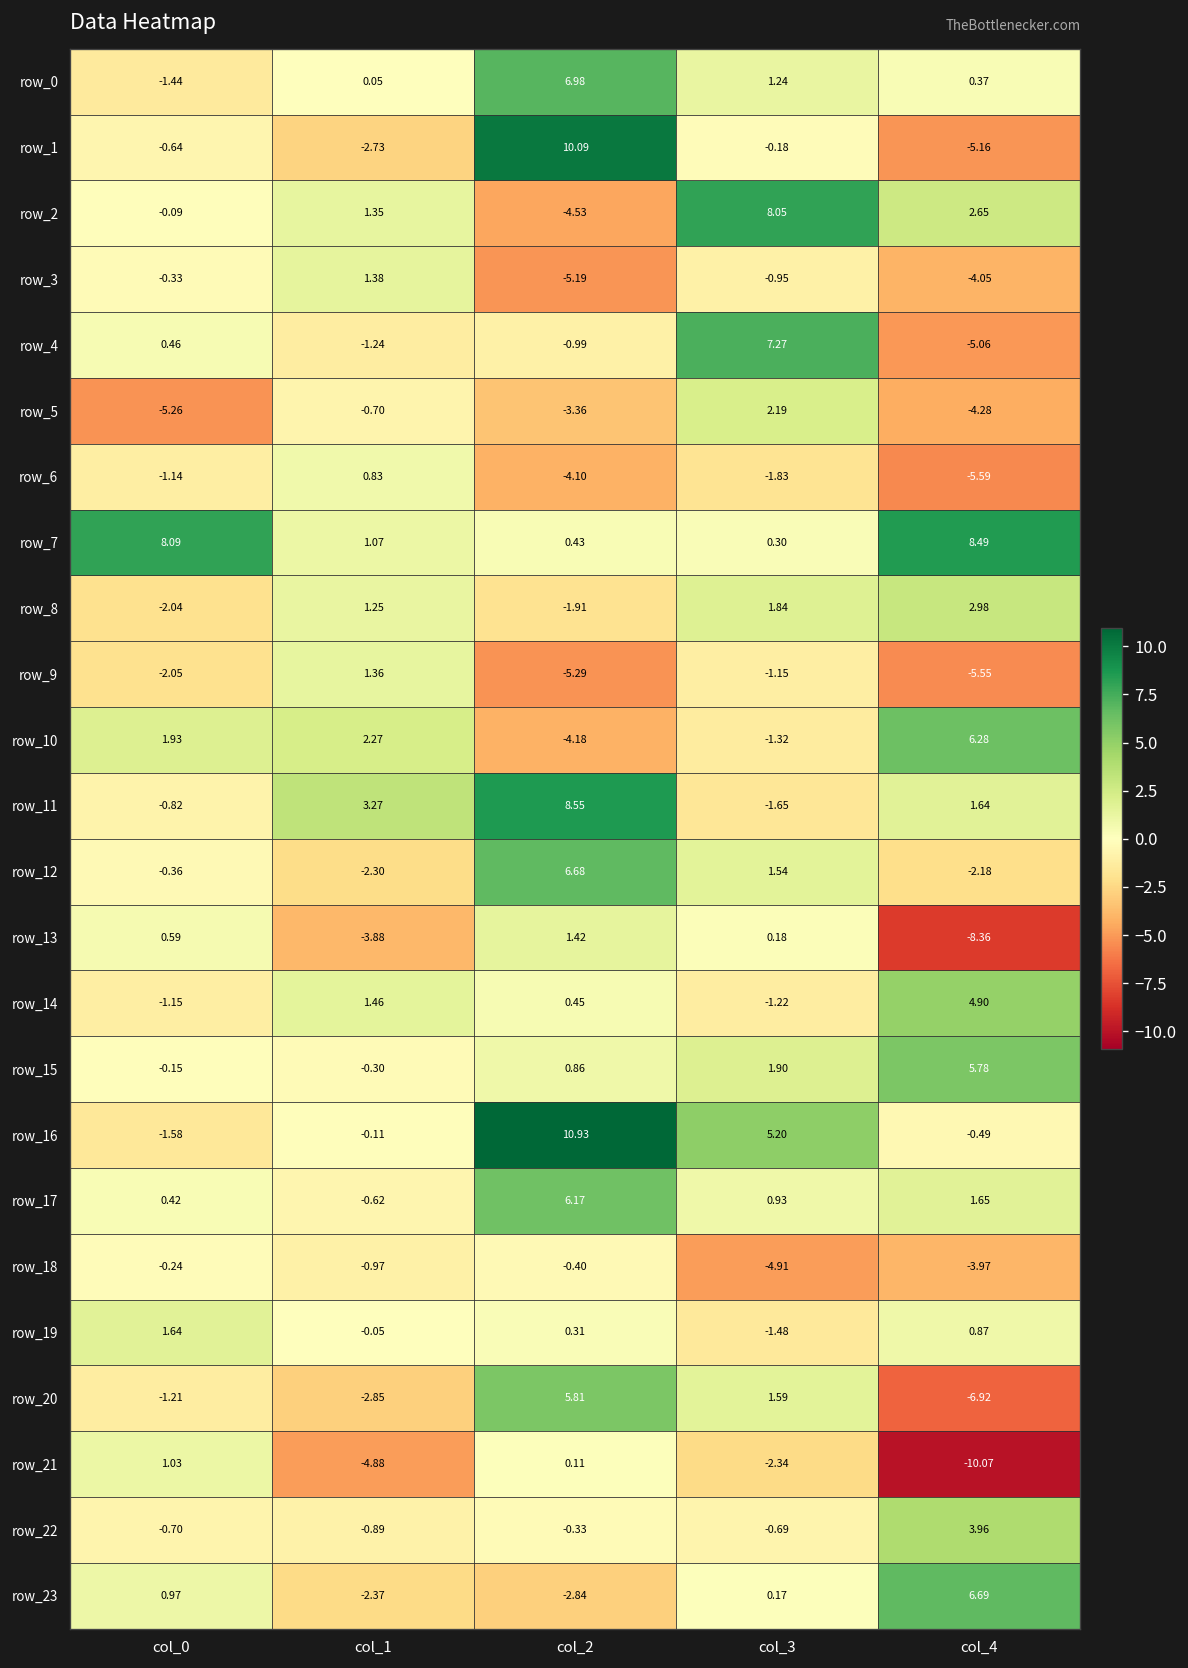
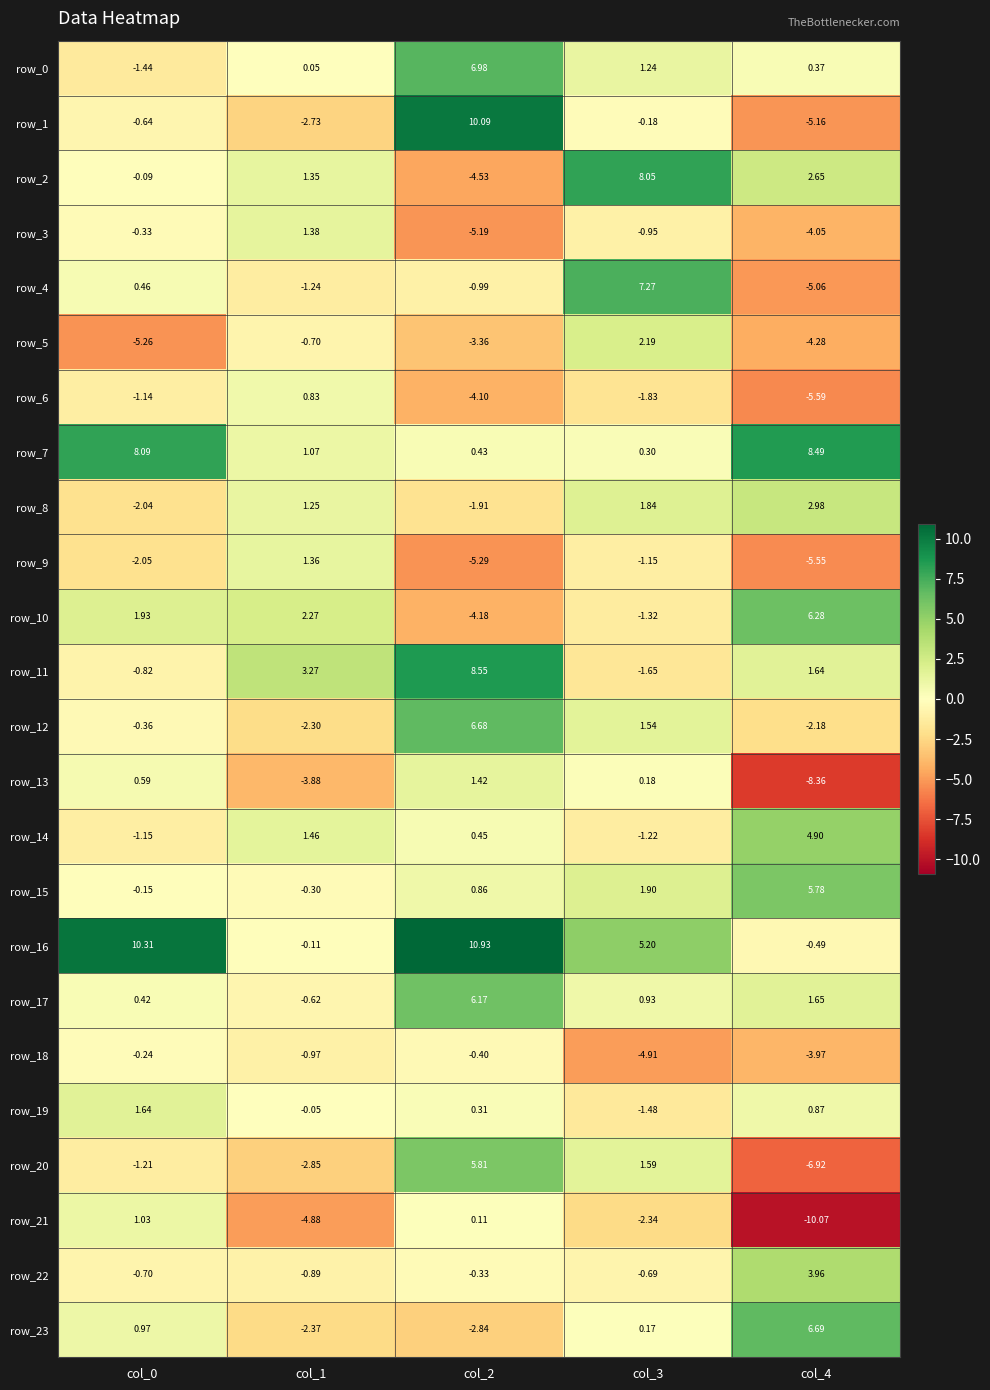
  {
    "row_0": {
      "col_0": -1.44,
      "col_1": 0.05,
      "col_2": 6.98,
      "col_3": 1.24,
      "col_4": 0.37
    },
    "row_1": {
      "col_0": -0.64,
      "col_1": -2.73,
      "col_2": 10.09,
      "col_3": -0.18,
      "col_4": -5.16
    },
    "row_2": {
      "col_0": -0.09,
      "col_1": 1.35,
      "col_2": -4.53,
      "col_3": 8.05,
      "col_4": 2.65
    },
    "row_3": {
      "col_0": -0.33,
      "col_1": 1.38,
      "col_2": -5.19,
      "col_3": -0.95,
      "col_4": -4.05
    },
    "row_4": {
      "col_0": 0.46,
      "col_1": -1.24,
      "col_2": -0.99,
      "col_3": 7.27,
      "col_4": -5.06
    },
    "row_5": {
      "col_0": -5.26,
      "col_1": -0.70,
      "col_2": -3.36,
      "col_3": 2.19,
      "col_4": -4.28
    },
    "row_6": {
      "col_0": -1.14,
      "col_1": 0.83,
      "col_2": -4.10,
      "col_3": -1.83,
      "col_4": -5.59
    },
    "row_7": {
      "col_0": 8.09,
      "col_1": 1.07,
      "col_2": 0.43,
      "col_3": 0.30,
      "col_4": 8.49
    },
    "row_8": {
      "col_0": -2.04,
      "col_1": 1.25,
      "col_2": -1.91,
      "col_3": 1.84,
      "col_4": 2.98
    },
    "row_9": {
      "col_0": -2.05,
      "col_1": 1.36,
      "col_2": -5.29,
      "col_3": -1.15,
      "col_4": -5.55
    },
    "row_10": {
      "col_0": 1.93,
      "col_1": 2.27,
      "col_2": -4.18,
      "col_3": -1.32,
      "col_4": 6.28
    },
    "row_11": {
      "col_0": -0.82,
      "col_1": 3.27,
      "col_2": 8.55,
      "col_3": -1.65,
      "col_4": 1.64
    },
    "row_12": {
      "col_0": -0.36,
      "col_1": -2.30,
      "col_2": 6.68,
      "col_3": 1.54,
      "col_4": -2.18
    },
    "row_13": {
      "col_0": 0.59,
      "col_1": -3.88,
      "col_2": 1.42,
      "col_3": 0.18,
      "col_4": -8.36
    },
    "row_14": {
      "col_0": -1.15,
      "col_1": 1.46,
      "col_2": 0.45,
      "col_3": -1.22,
      "col_4": 4.90
    },
    "row_15": {
      "col_0": -0.15,
      "col_1": -0.30,
      "col_2": 0.86,
      "col_3": 1.90,
      "col_4": 5.78
    },
    "row_16": {
-     "col_0": -1.58,
+     "col_0": 10.31,
      "col_1": -0.11,
      "col_2": 10.93,
      "col_3": 5.20,
      "col_4": -0.49
    },
    "row_17": {
      "col_0": 0.42,
      "col_1": -0.62,
      "col_2": 6.17,
      "col_3": 0.93,
      "col_4": 1.65
    },
    "row_18": {
      "col_0": -0.24,
      "col_1": -0.97,
      "col_2": -0.40,
      "col_3": -4.91,
      "col_4": -3.97
    },
    "row_19": {
      "col_0": 1.64,
      "col_1": -0.05,
      "col_2": 0.31,
      "col_3": -1.48,
      "col_4": 0.87
    },
    "row_20": {
      "col_0": -1.21,
      "col_1": -2.85,
      "col_2": 5.81,
      "col_3": 1.59,
      "col_4": -6.92
    },
    "row_21": {
      "col_0": 1.03,
      "col_1": -4.88,
      "col_2": 0.11,
      "col_3": -2.34,
      "col_4": -10.07
    },
    "row_22": {
      "col_0": -0.70,
      "col_1": -0.89,
      "col_2": -0.33,
      "col_3": -0.69,
      "col_4": 3.96
    },
    "row_23": {
      "col_0": 0.97,
      "col_1": -2.37,
      "col_2": -2.84,
      "col_3": 0.17,
      "col_4": 6.69
    }
  }
